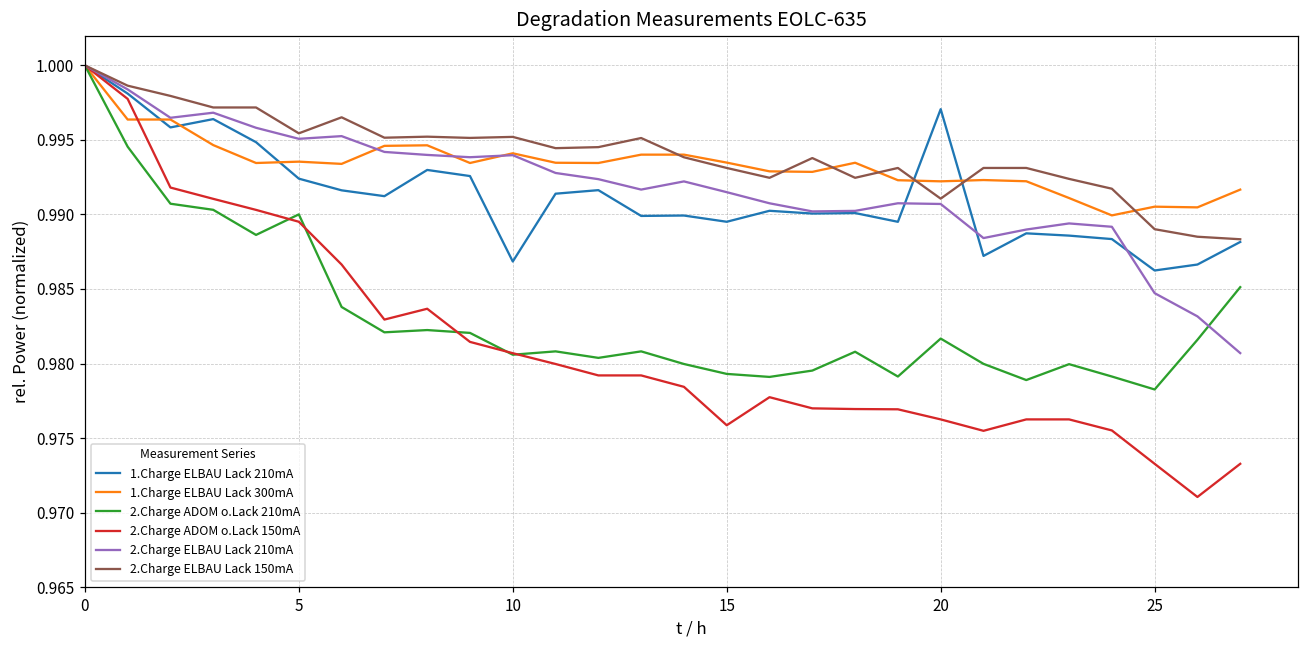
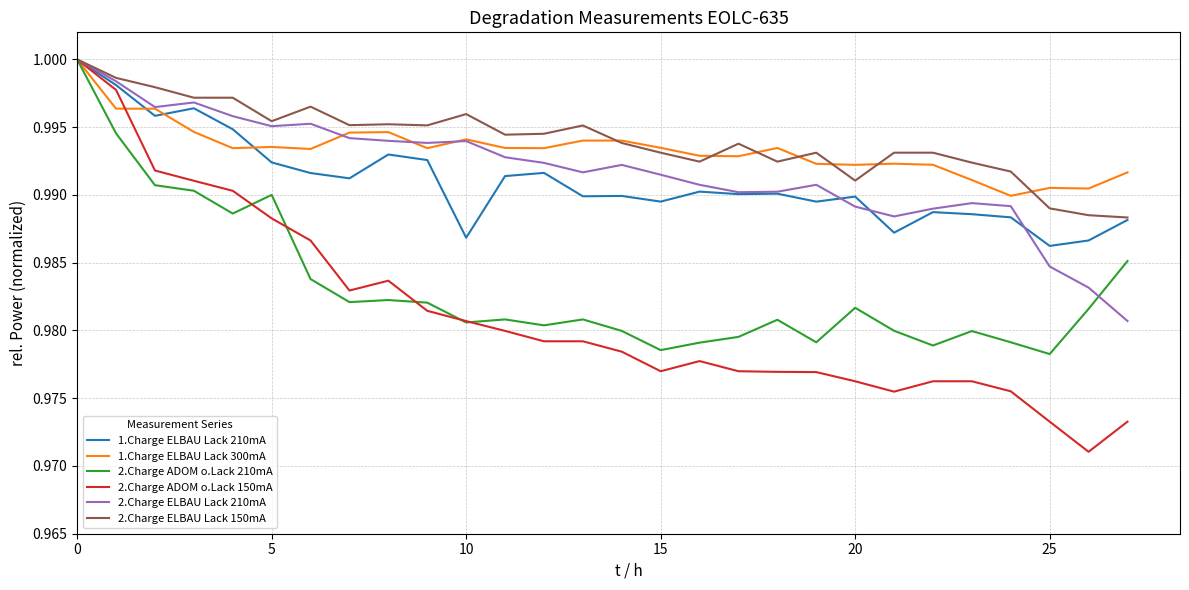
  {
    "1.Charge ELBAU Lack 210mA": {
      "5": 0.9924,
      "10": 0.9868,
      "15": 0.9895,
-     "20": 0.9971,
+     "20": 0.9899,
      "25": 0.9862
    },
    "1.Charge ELBAU Lack 300mA": {
      "5": 0.9935,
      "15": 0.9935,
      "20": 0.9922,
      "25": 0.9905
    },
    "2.Charge ADOM o.Lack 210mA": {
      "5": 0.9900,
-     "15": 0.9793,
+     "15": 0.9785,
      "20": 0.9817,
      "25": 0.9783
    },
    "2.Charge ADOM o.Lack 150mA": {
-     "5": 0.9895,
-     "15": 0.9759,
+     "5": 0.9883,
+     "15": 0.9770,
      "20": 0.9763,
      "25": 0.9733
    },
    "2.Charge ELBAU Lack 210mA": {
      "5": 0.9951,
      "15": 0.9915,
-     "20": 0.9907,
+     "20": 0.9891,
      "25": 0.9847
    },
    "2.Charge ELBAU Lack 150mA": {
      "5": 0.9954,
-     "10": 0.9952,
+     "10": 0.9960,
      "15": 0.9931,
      "20": 0.9911,
      "25": 0.9890
    }
  }
